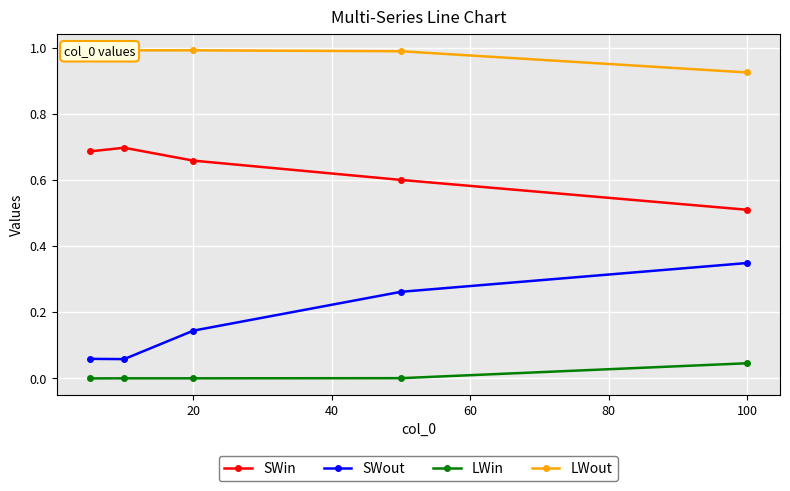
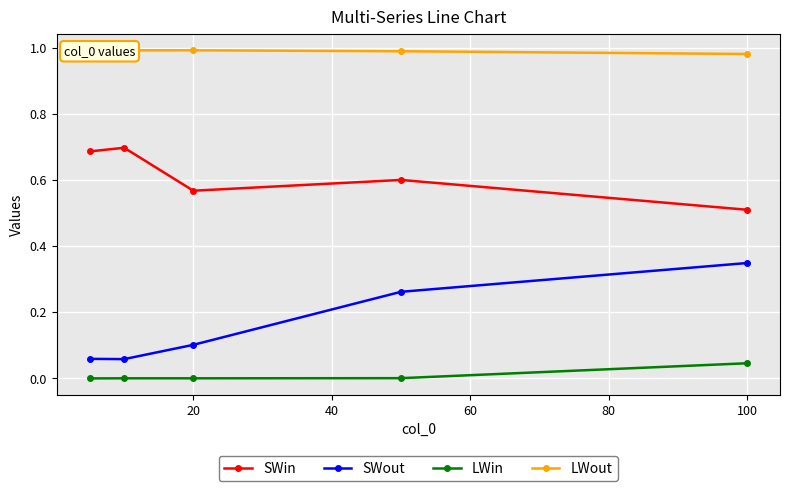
  {
    "SWin": {
-     "20": 0.66,
+     "20": 0.57,
      "100": 0.51
    },
    "SWout": {
-     "20": 0.14,
+     "20": 0.10,
      "100": 0.35
    },
    "LWin": {
      "20": 0.00,
      "100": 0.05
    },
    "LWout": {
      "20": 0.99,
-     "100": 0.92
+     "100": 0.98
    }
  }
